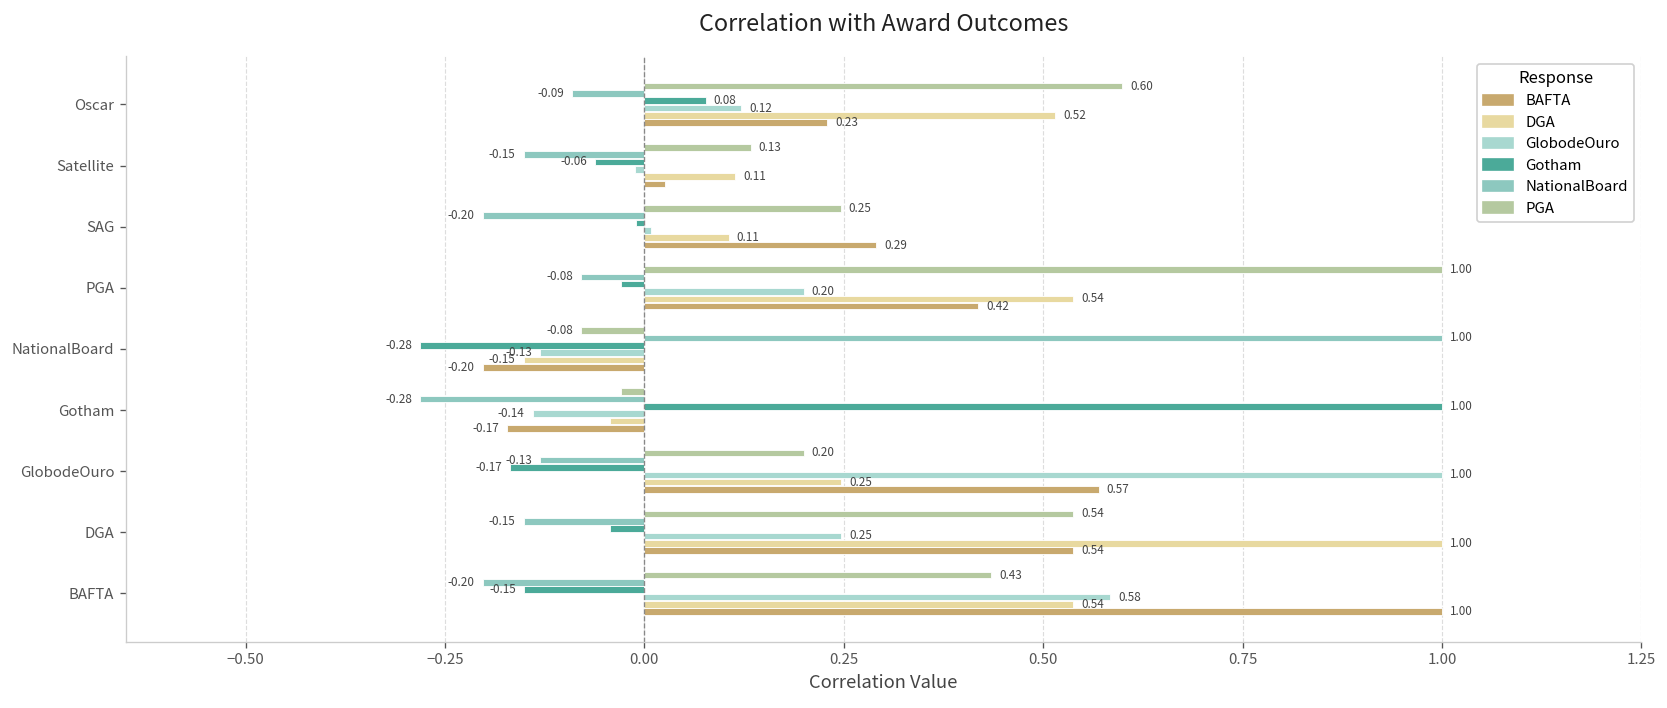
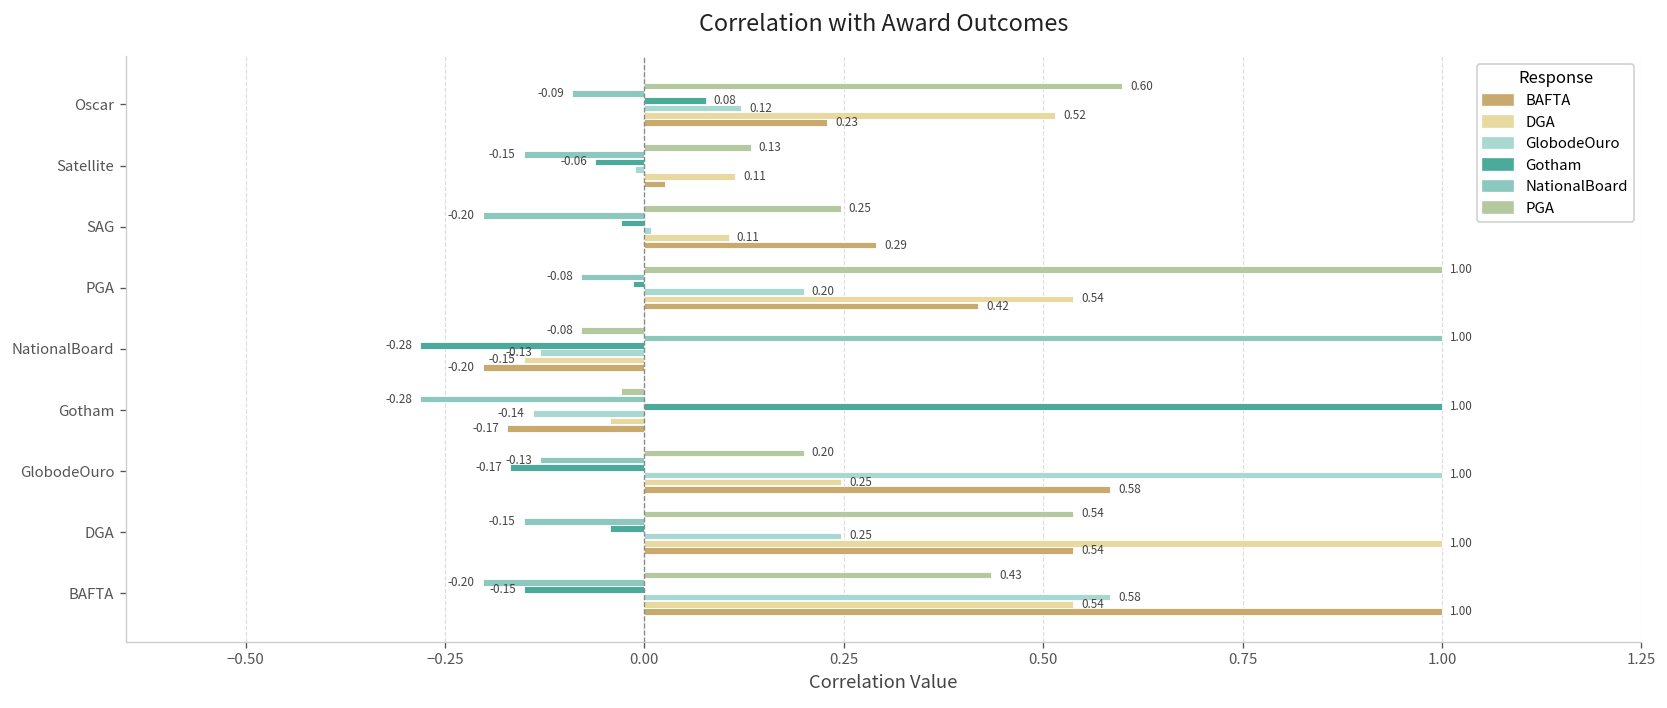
  {
    "BAFTA": {
      "Oscar": 0.23,
      "SAG": 0.29,
      "PGA": 0.42,
      "NationalBoard": -0.20,
      "Gotham": -0.17,
-     "GlobodeOuro": 0.57,
+     "GlobodeOuro": 0.58,
      "DGA": 0.54,
      "BAFTA": 1.00
    },
    "Gotham": {
-     "SAG": -0.01,
-     "PGA": -0.03,
+     "SAG": -0.03,
+     "PGA": -0.01,
      "DGA": -0.04
    }
  }
